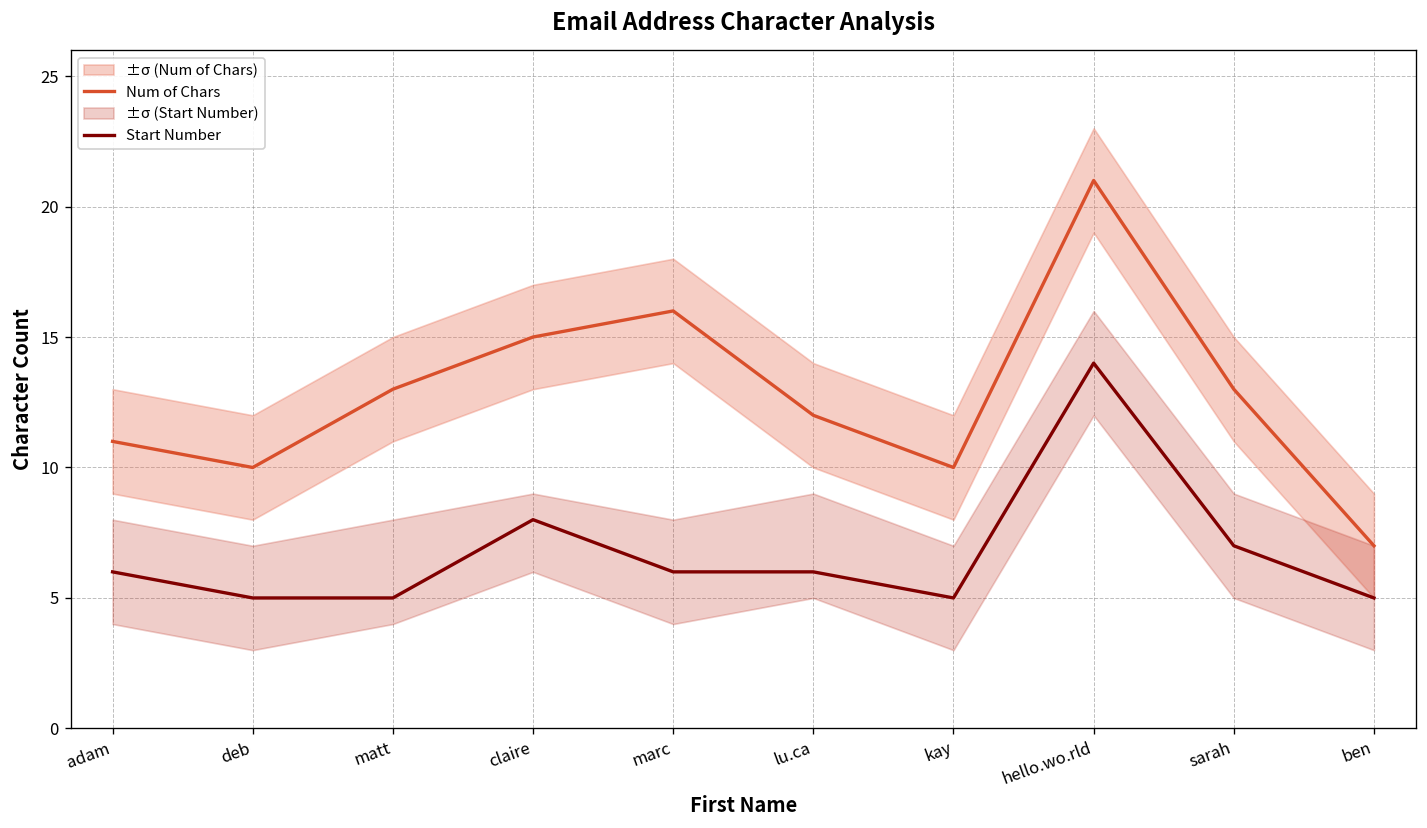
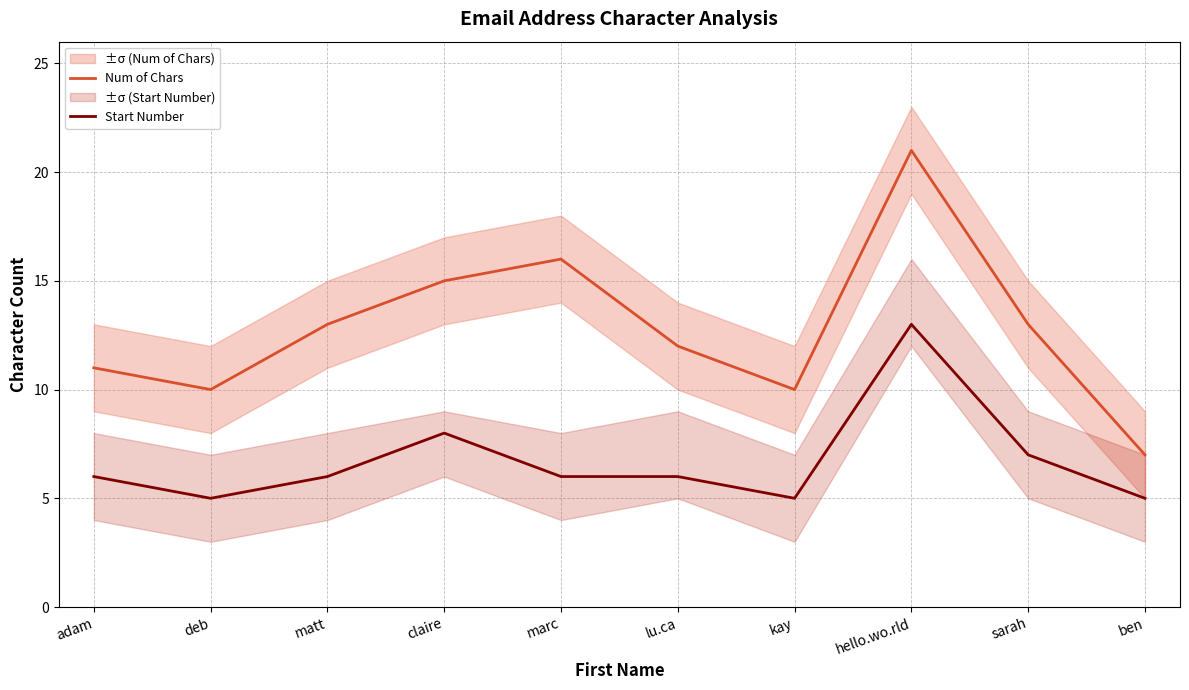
  {
    "Start Number": {
      "adam": 6,
      "deb": 5,
-     "matt": 5,
+     "matt": 6,
      "claire": 8,
      "marc": 6,
      "lu.ca": 6,
      "kay": 5,
-     "hello.wo.rld": 14,
+     "hello.wo.rld": 13,
      "sarah": 7,
      "ben": 5
    }
  }
